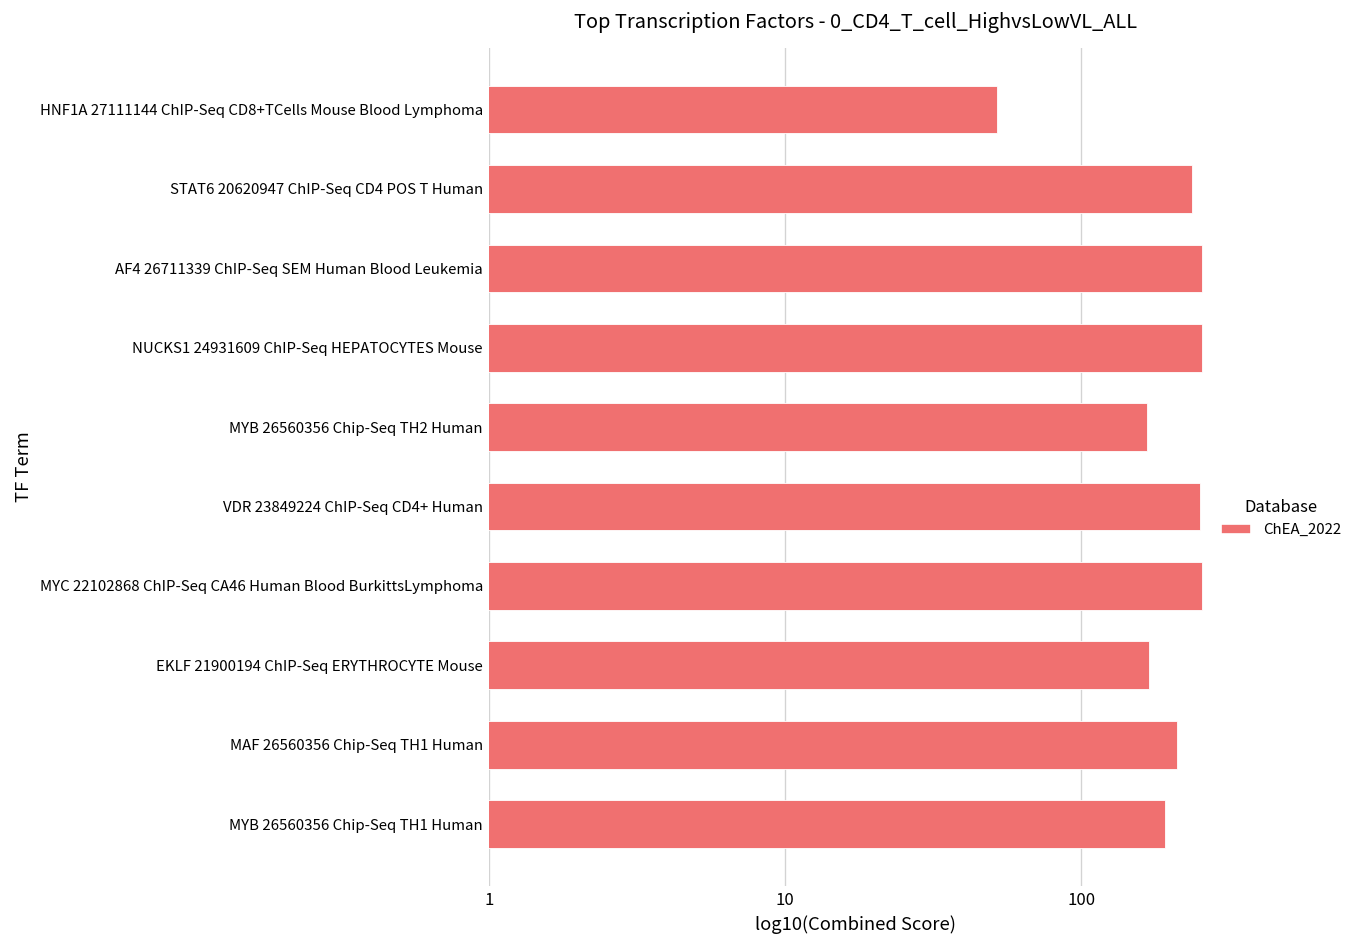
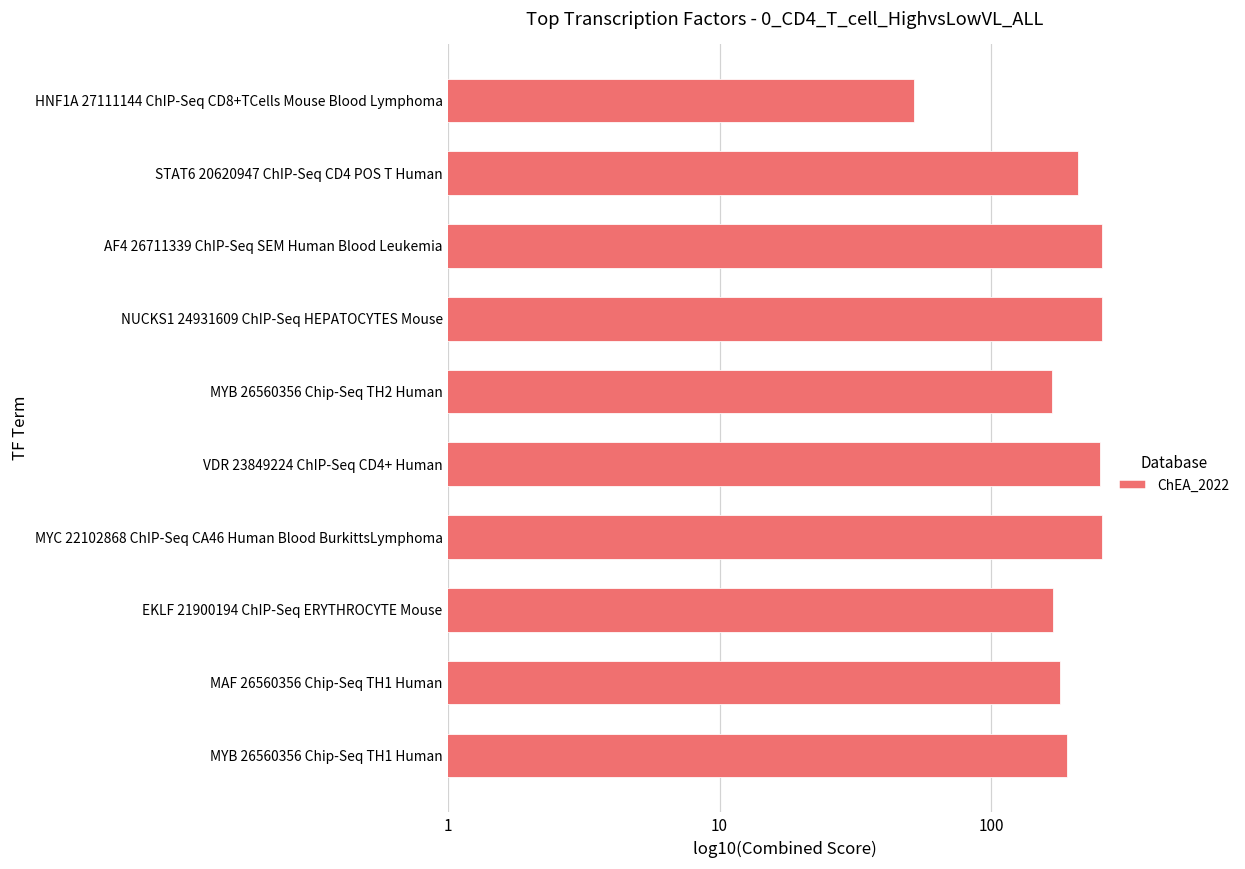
  {
    "HNF1A 27111144 ChIP-Seq CD8+TCells Mouse Blood Lymphoma": 52,
-   "STAT6 20620947 ChIP-Seq CD4 POS T Human": 240,
+   "STAT6 20620947 ChIP-Seq CD4 POS T Human": 210,
    "AF4 26711339 ChIP-Seq SEM Human Blood Leukemia": 260,
    "NUCKS1 24931609 ChIP-Seq HEPATOCYTES Mouse": 260,
    "MYB 26560356 Chip-Seq TH2 Human": 170,
    "VDR 23849224 ChIP-Seq CD4+ Human": 250,
    "MYC 22102868 ChIP-Seq CA46 Human Blood BurkittsLymphoma": 260,
    "EKLF 21900194 ChIP-Seq ERYTHROCYTE Mouse": 170,
-   "MAF 26560356 Chip-Seq TH1 Human": 210,
+   "MAF 26560356 Chip-Seq TH1 Human": 180,
    "MYB 26560356 Chip-Seq TH1 Human": 190
  }
